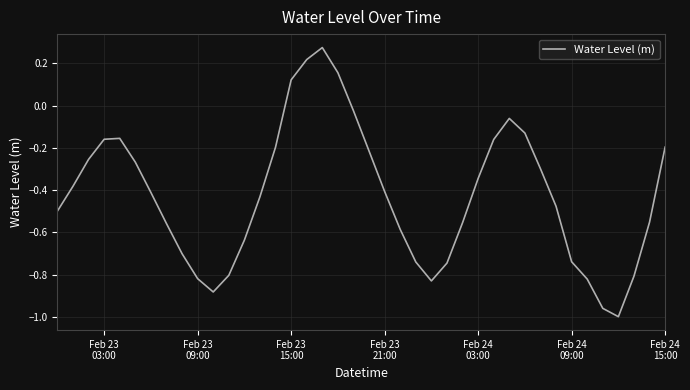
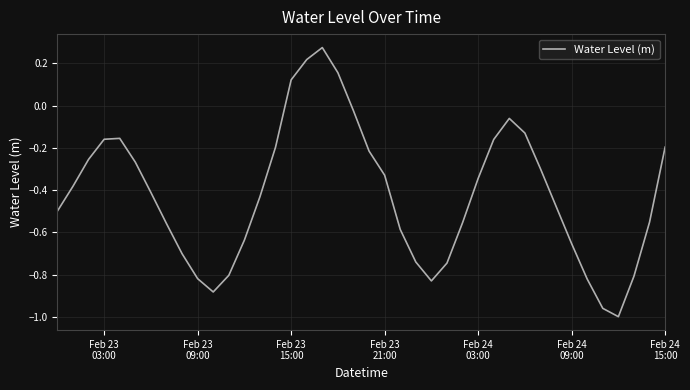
  {
    "Feb 23 03:00": -0.16,
    "Feb 23 09:00": -0.82,
    "Feb 23 15:00": 0.12,
-   "Feb 23 21:00": -0.41,
+   "Feb 23 21:00": -0.33,
    "Feb 24 03:00": -0.35,
-   "Feb 24 09:00": -0.74,
+   "Feb 24 09:00": -0.65,
    "Feb 24 15:00": -0.20
  }
